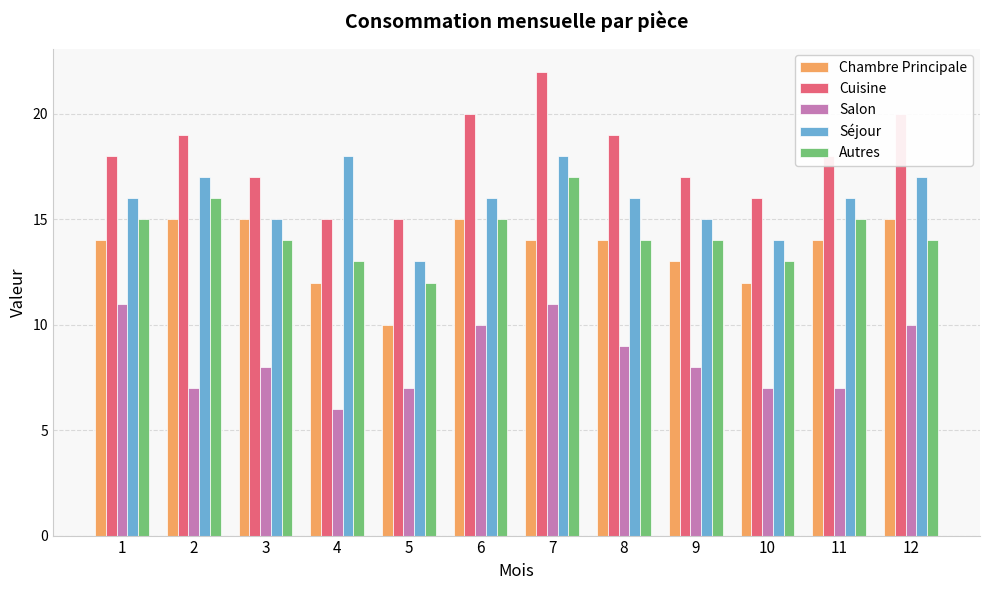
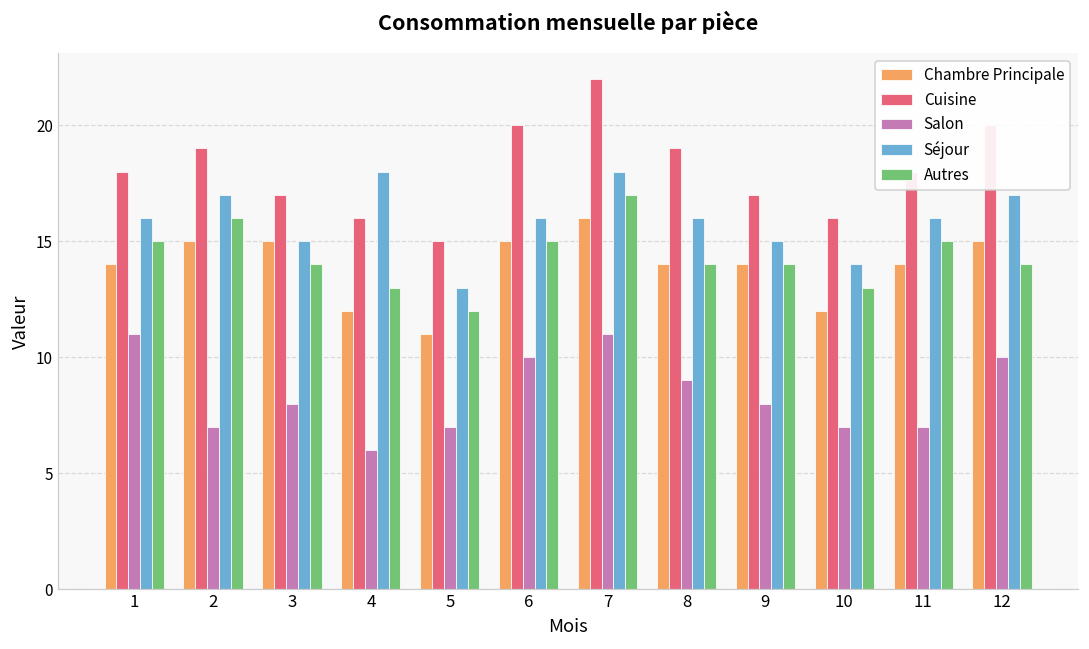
  {
    "Chambre Principale": {
      "1": 14,
      "2": 15,
      "3": 15,
      "4": 12,
-     "5": 10,
+     "5": 11,
      "6": 15,
-     "7": 14,
+     "7": 16,
      "8": 14,
-     "9": 13,
+     "9": 14,
      "10": 12,
      "11": 14,
      "12": 15
    },
    "Cuisine": {
      "1": 18,
      "2": 19,
      "3": 17,
-     "4": 15,
+     "4": 16,
      "5": 15,
      "6": 20,
      "7": 22,
      "8": 19,
      "9": 17,
      "10": 16
    },
    "Salon": {
      "1": 11,
      "2": 7,
      "3": 8,
      "4": 6,
      "5": 7,
      "6": 10,
      "7": 11,
      "8": 9,
      "9": 8,
      "10": 7,
      "11": 7,
      "12": 10
    },
    "Séjour": {
      "1": 16,
      "2": 17,
      "3": 15,
      "4": 18,
      "5": 13,
      "6": 16,
      "7": 18,
      "8": 16,
      "9": 15,
      "10": 14,
      "11": 16,
      "12": 17
    },
    "Autres": {
      "1": 15,
      "2": 16,
      "3": 14,
      "4": 13,
      "5": 12,
      "6": 15,
      "7": 17,
      "8": 14,
      "9": 14,
      "10": 13,
      "11": 15,
      "12": 14
    }
  }
